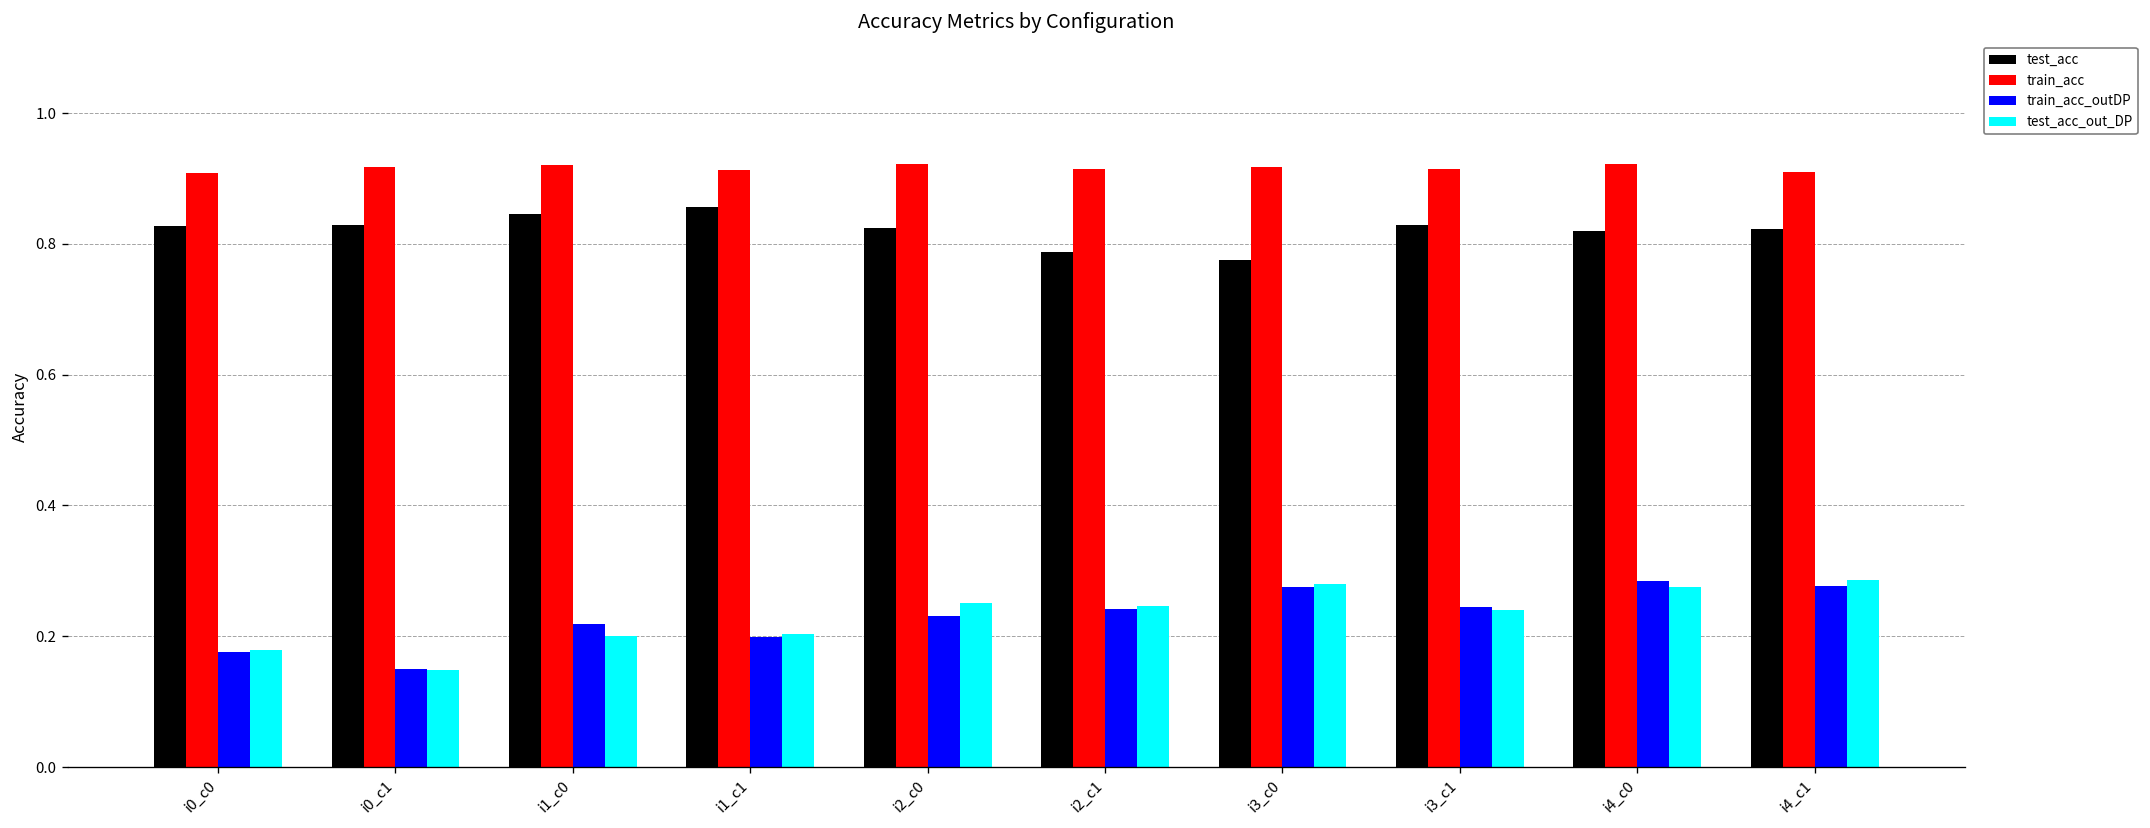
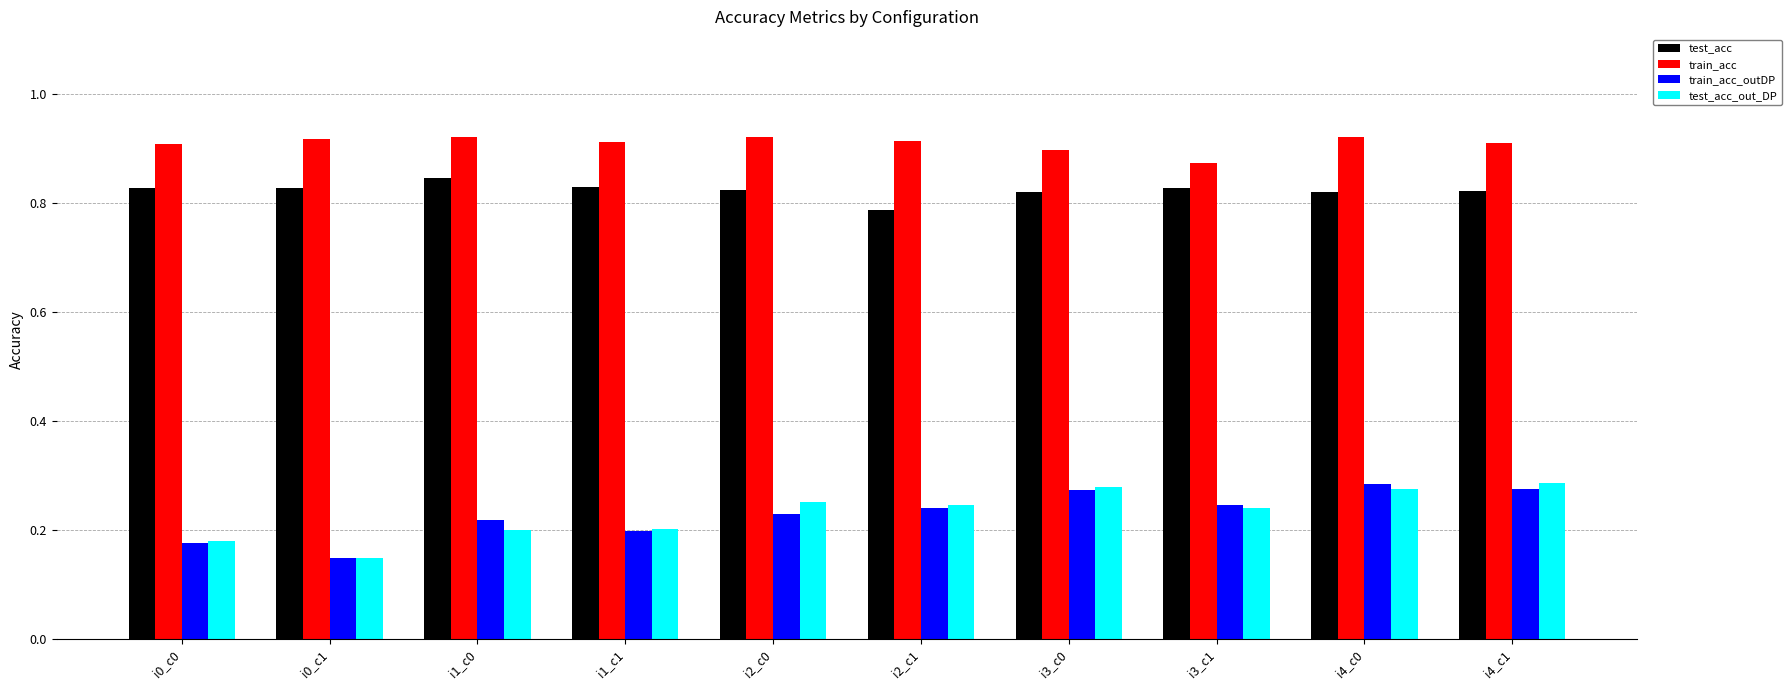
  {
    "test_acc": {
      "i0_c0": 0.83,
      "i0_c1": 0.83,
      "i1_c0": 0.85,
-     "i1_c1": 0.86,
+     "i1_c1": 0.83,
      "i2_c0": 0.82,
      "i2_c1": 0.79,
-     "i3_c0": 0.78,
+     "i3_c0": 0.82,
      "i3_c1": 0.83,
      "i4_c0": 0.82,
      "i4_c1": 0.82
    },
    "train_acc": {
      "i0_c0": 0.91,
      "i0_c1": 0.92,
      "i1_c0": 0.92,
      "i1_c1": 0.91,
      "i2_c0": 0.92,
      "i2_c1": 0.91,
-     "i3_c0": 0.92,
-     "i3_c1": 0.91,
+     "i3_c0": 0.90,
+     "i3_c1": 0.87,
      "i4_c0": 0.92,
      "i4_c1": 0.91
    },
    "train_acc_outDP": {
      "i0_c0": 0.18,
      "i0_c1": 0.15,
      "i1_c0": 0.22,
      "i1_c1": 0.20,
      "i2_c0": 0.23,
      "i2_c1": 0.24,
      "i3_c0": 0.27,
      "i3_c1": 0.25,
      "i4_c0": 0.29,
      "i4_c1": 0.28
    },
    "test_acc_out_DP": {
      "i0_c0": 0.18,
      "i0_c1": 0.15,
      "i1_c0": 0.20,
      "i1_c1": 0.20,
      "i2_c0": 0.25,
      "i2_c1": 0.25,
      "i3_c0": 0.28,
      "i3_c1": 0.24,
      "i4_c0": 0.28,
      "i4_c1": 0.29
    }
  }
